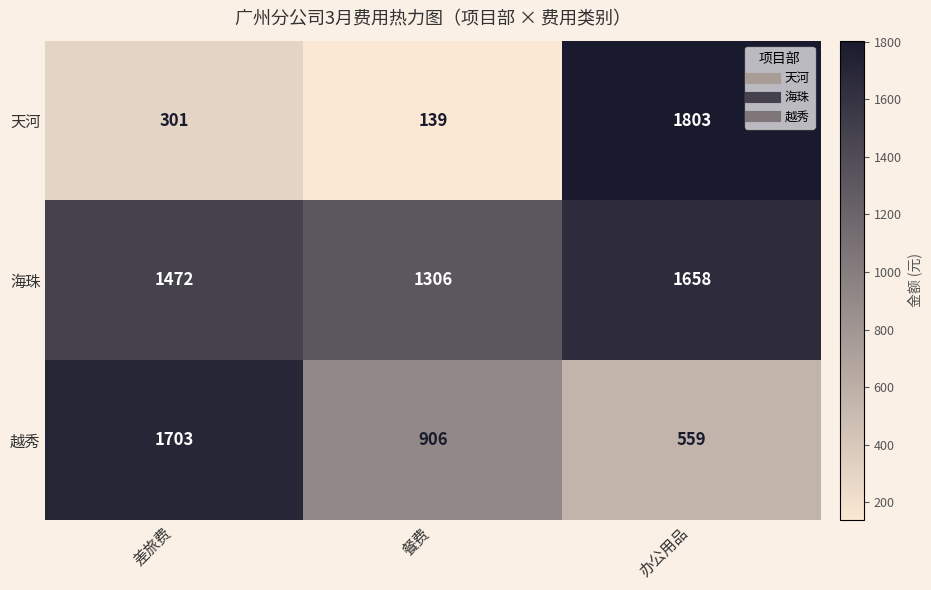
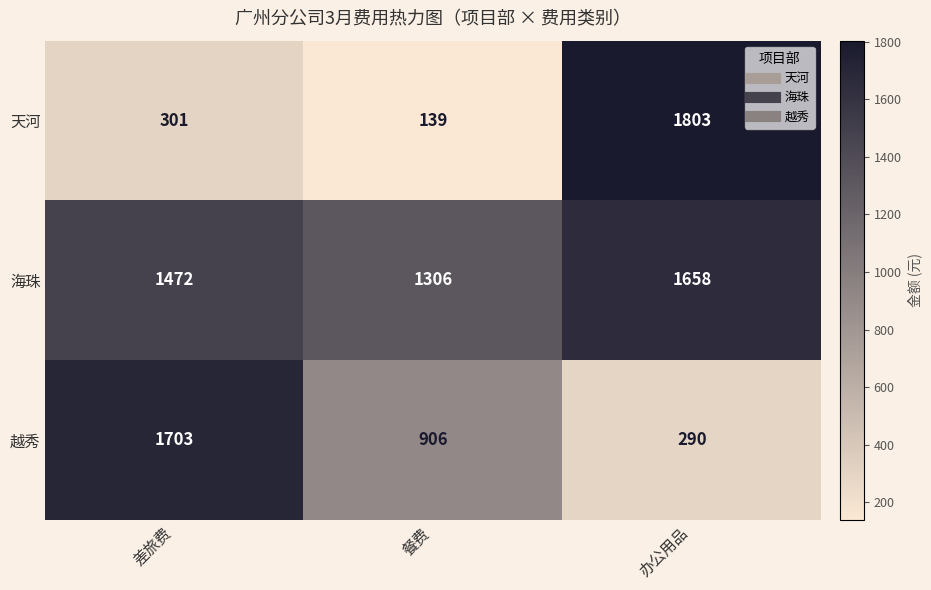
  {
    "天河": {
      "差旅费": 301,
      "餐费": 139,
      "办公用品": 1803
    },
    "海珠": {
      "差旅费": 1472,
      "餐费": 1306,
      "办公用品": 1658
    },
    "越秀": {
      "差旅费": 1703,
      "餐费": 906,
-     "办公用品": 559
+     "办公用品": 290
    }
  }
